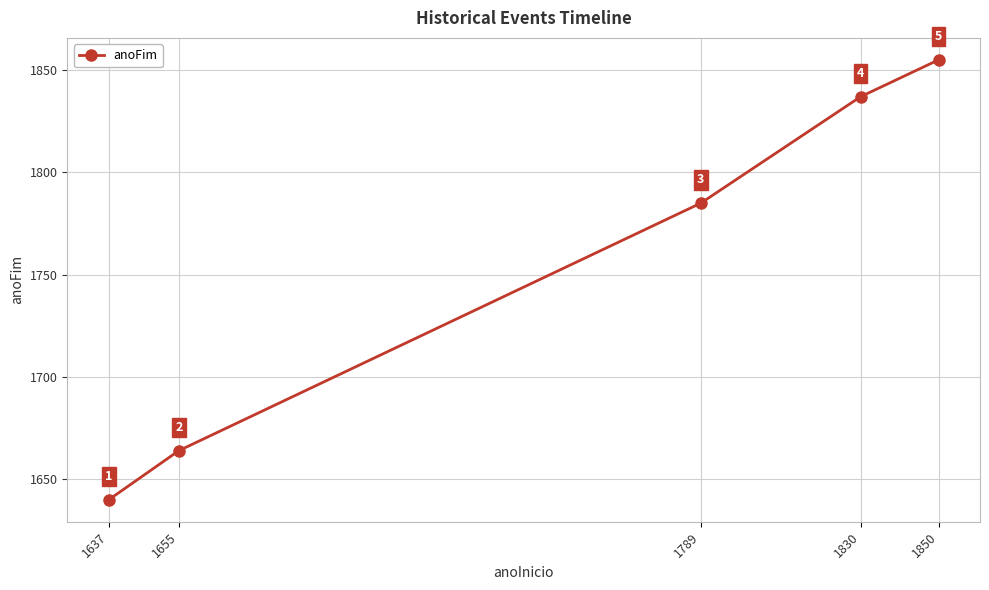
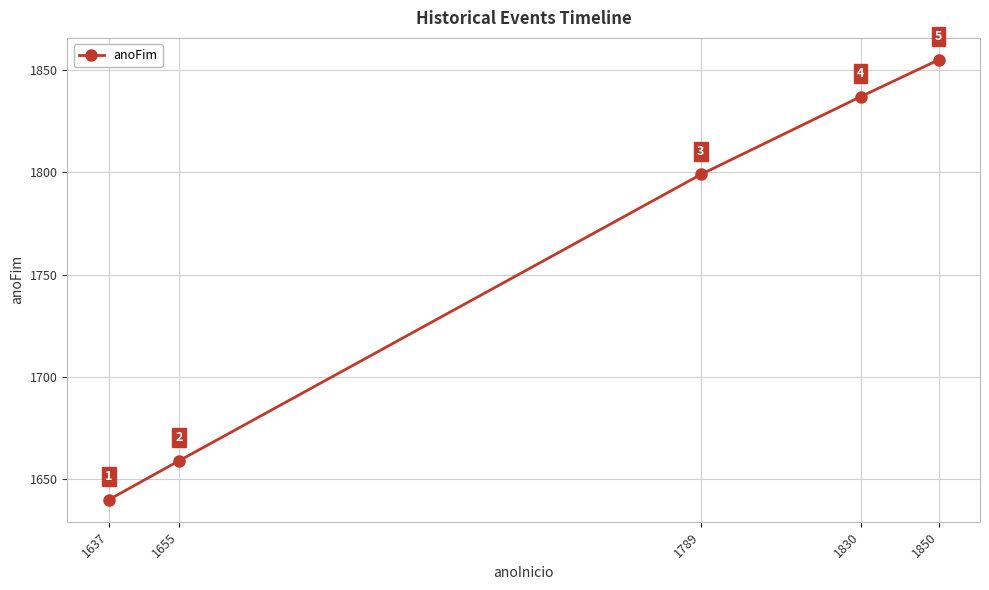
  {
-   "1655": 1664,
-   "1789": 1785
+   "1655": 1659,
+   "1789": 1799
  }
